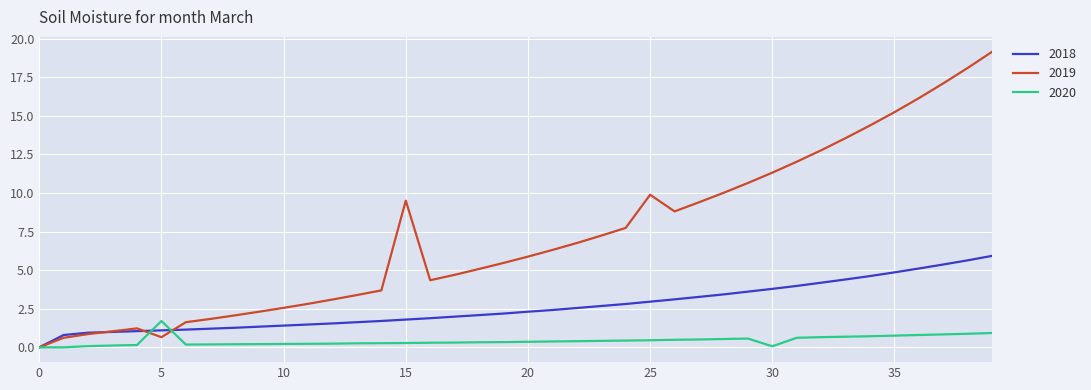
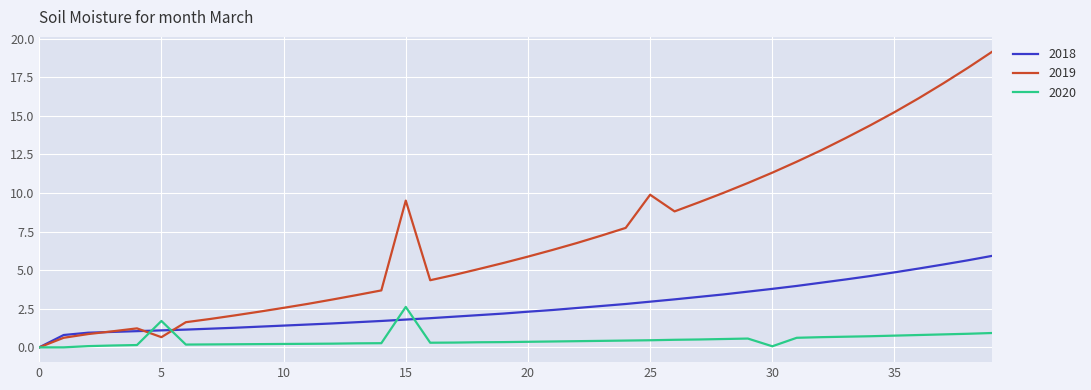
  {
    "2018": {
      "5": 1.1,
      "10": 1.4,
      "15": 1.8,
      "20": 2.3,
      "25": 3.0,
      "30": 3.8,
      "35": 4.9
    },
    "2019": {
      "5": 0.7,
      "10": 2.6,
      "15": 9.5,
      "20": 5.9,
      "25": 9.9,
      "30": 11.3,
      "35": 15.2
    },
    "2020": {
      "5": 1.7,
      "10": 0.2,
-     "15": 0.3,
+     "15": 2.6,
      "20": 0.4,
      "25": 0.5,
      "30": 0.1,
      "35": 0.8
    }
  }
